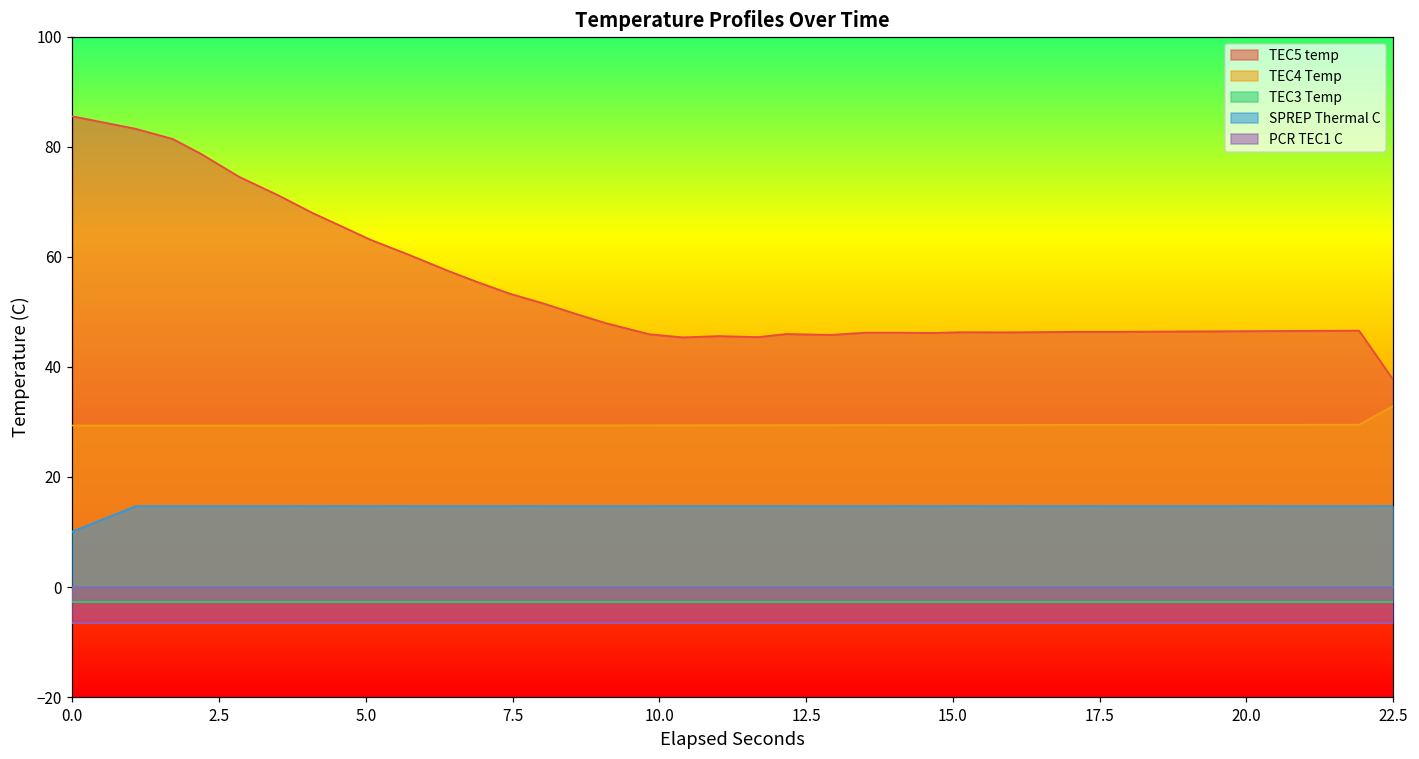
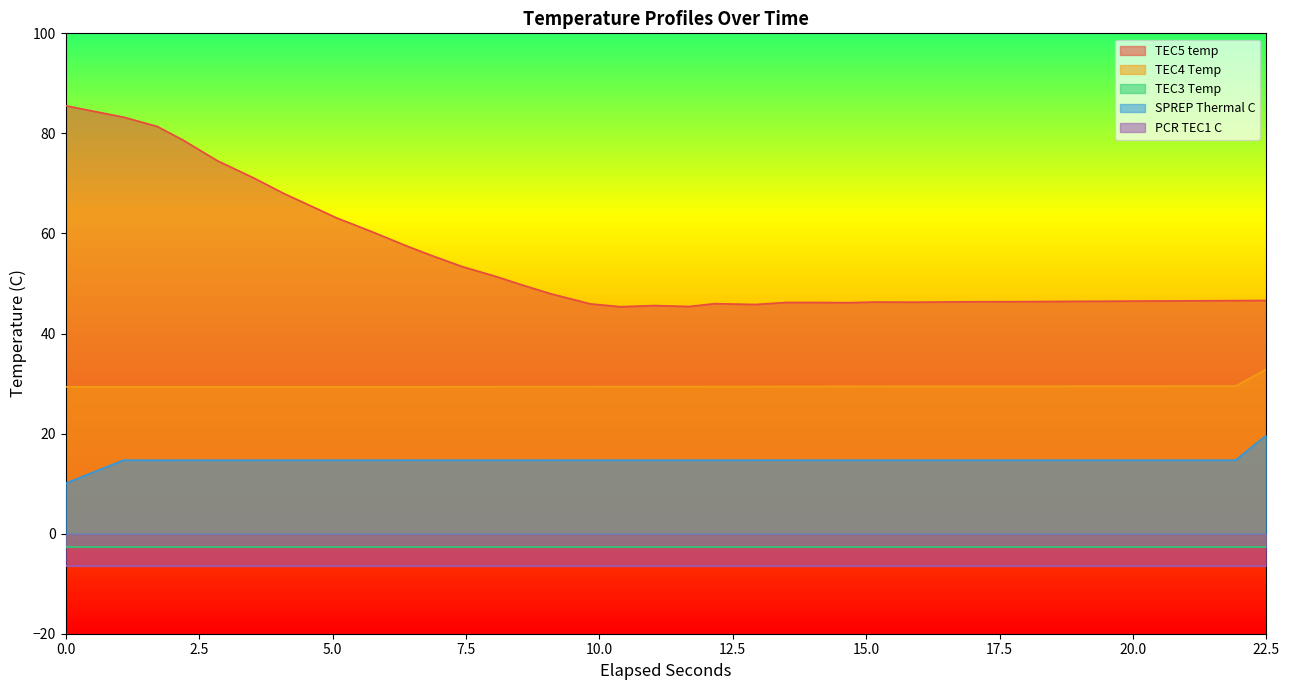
  {
    "TEC5 temp": {
      "0.0": 86,
-     "22.5": 38
+     "22.5": 47
    },
    "TEC4 Temp": {
      "0.0": 29,
      "22.5": 33
    },
    "SPREP Thermal C": {
      "0.0": 10,
-     "22.5": 15
+     "22.5": 20
    }
  }
